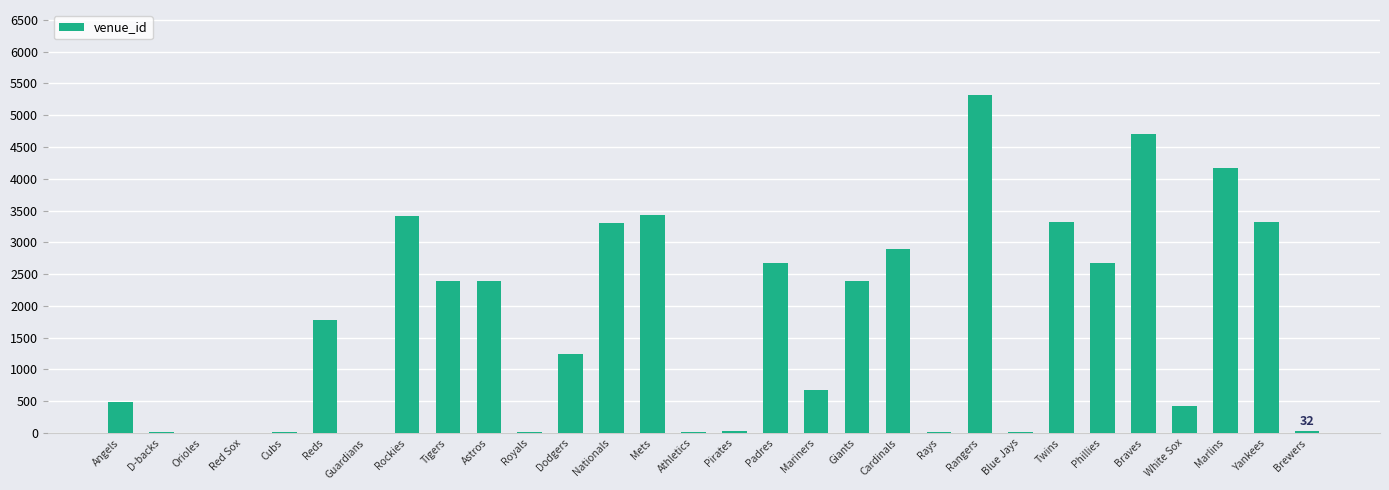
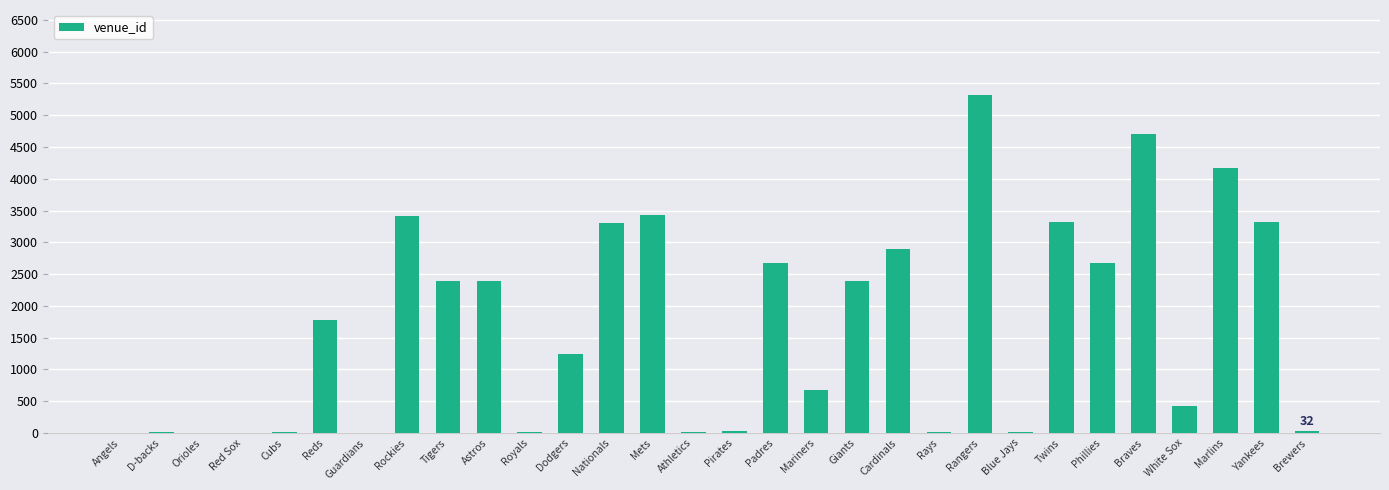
  {
-   "Angels": 500,
+   "Angels": 0,
    "Reds": 1800,
    "Rockies": 3400,
    "Tigers": 2400,
    "Astros": 2400,
    "Dodgers": 1200,
    "Nationals": 3300,
    "Mets": 3400,
    "Padres": 2700,
    "Mariners": 700,
    "Giants": 2400,
    "Cardinals": 2900,
    "Rangers": 5300,
    "Twins": 3300,
    "Phillies": 2700,
    "Braves": 4700,
    "White Sox": 400,
    "Marlins": 4200,
    "Yankees": 3300
  }
